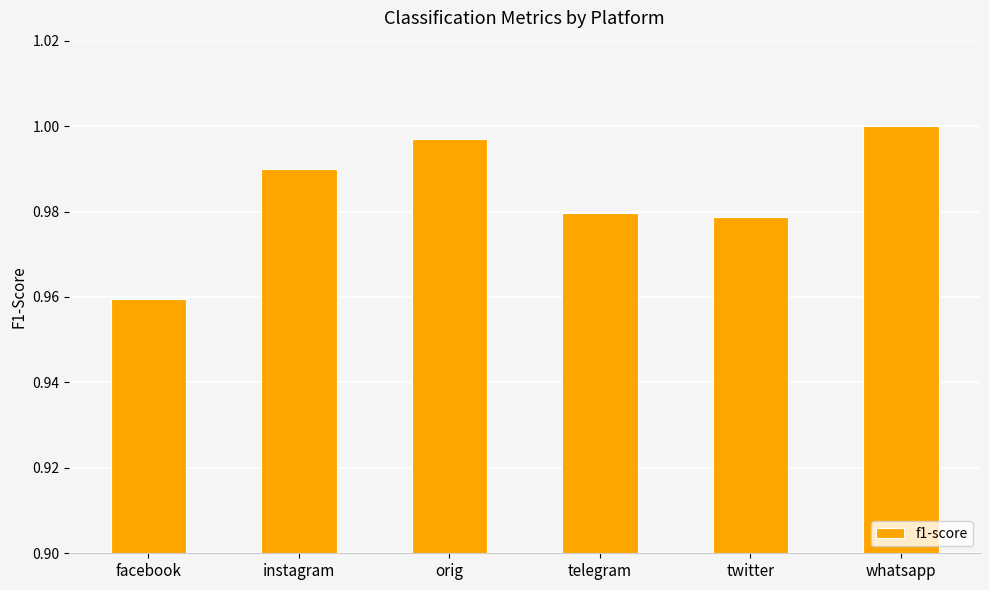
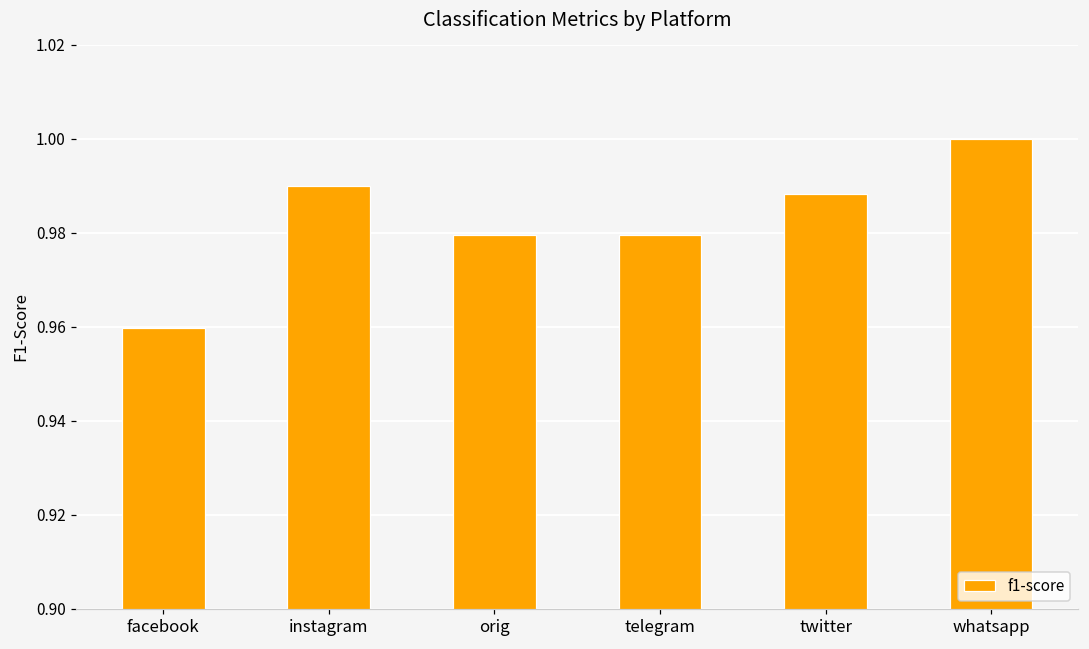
  {
    "facebook": 0.960,
    "instagram": 0.990,
-   "orig": 0.997,
+   "orig": 0.980,
    "telegram": 0.980,
-   "twitter": 0.979,
+   "twitter": 0.988,
    "whatsapp": 1.000
  }
